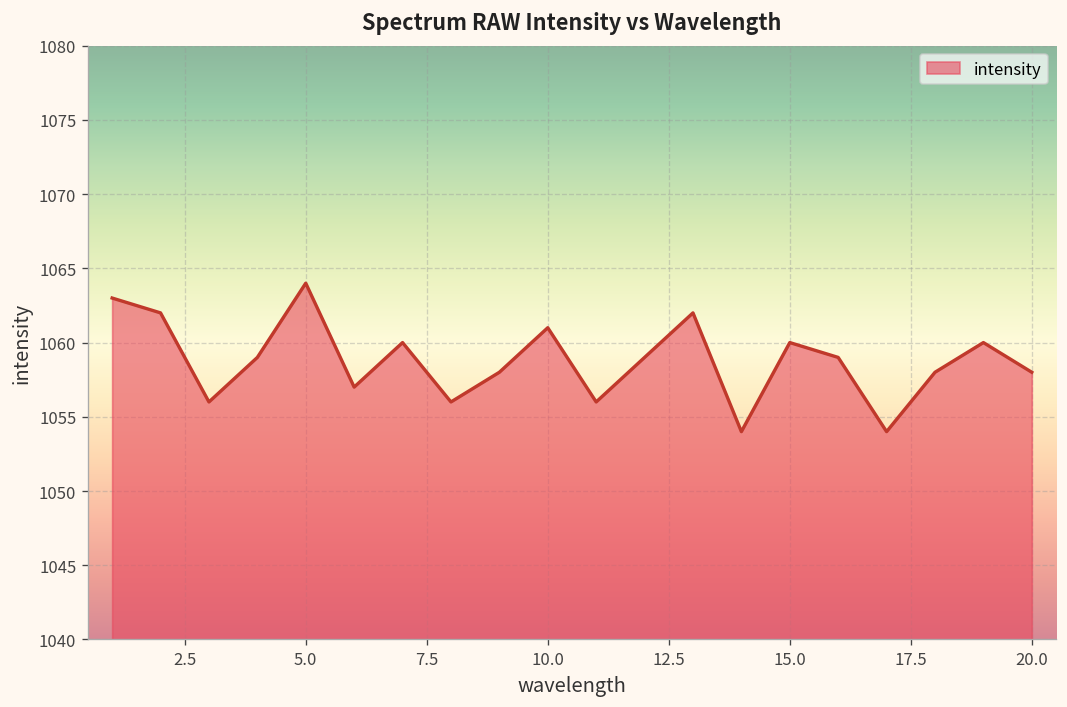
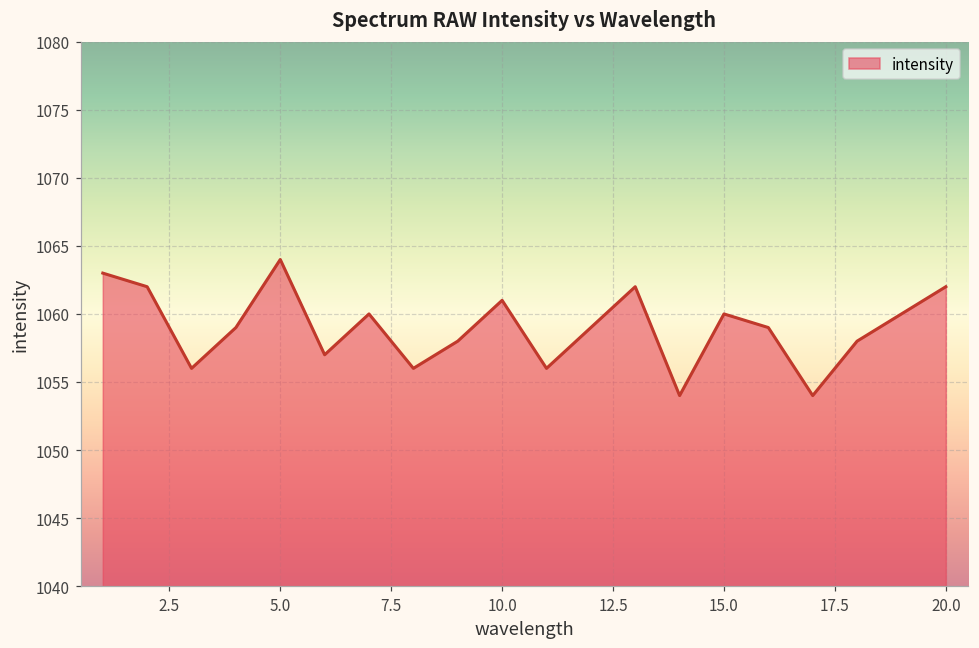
  {
    "5.0": 1064,
    "10.0": 1061,
    "15.0": 1060,
-   "20.0": 1058
+   "20.0": 1062
  }
